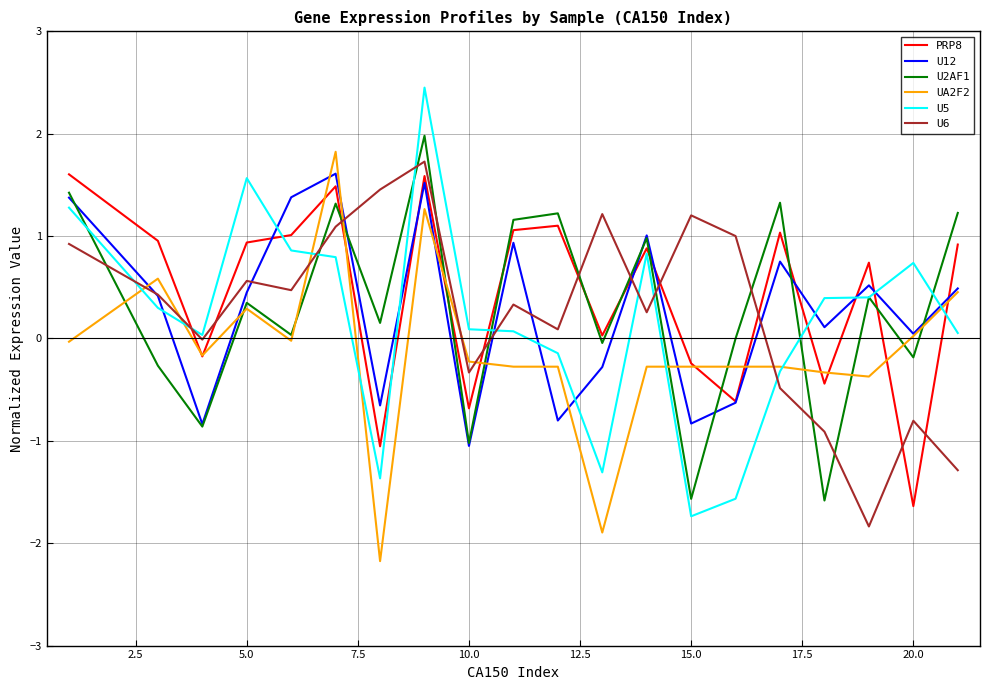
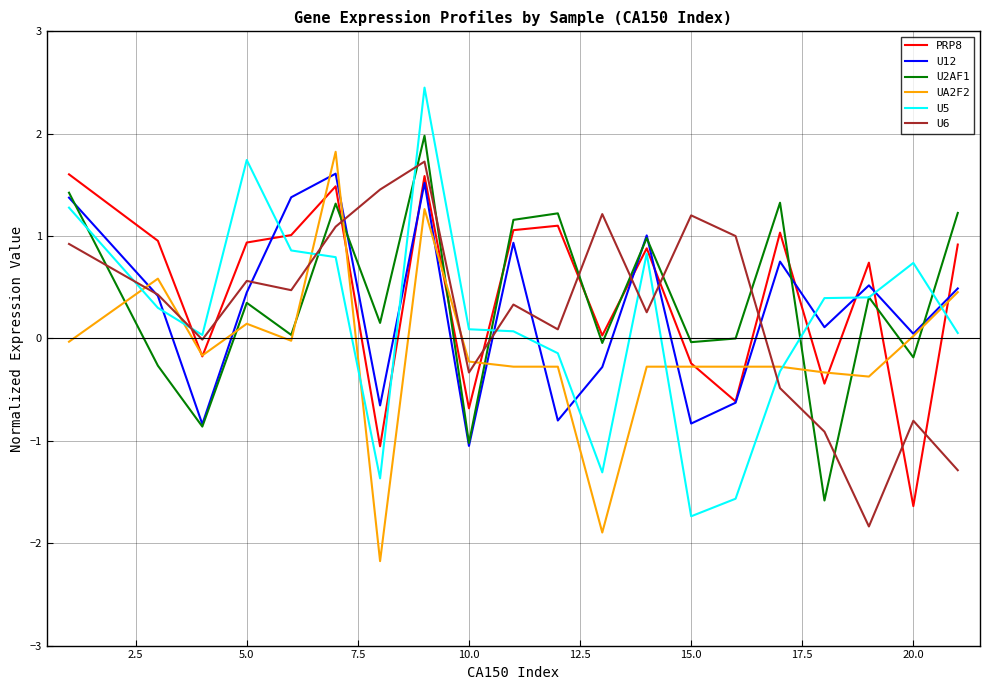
  {
    "PRP8": {
      "5.0": 0.94,
      "10.0": -0.68,
      "15.0": -0.24,
      "20.0": -1.64
    },
    "U12": {
      "5.0": 0.45,
      "10.0": -1.05,
      "15.0": -0.83
    },
    "U2AF1": {
      "5.0": 0.35,
      "10.0": -1.02,
-     "15.0": -1.57,
+     "15.0": -0.04,
      "20.0": -0.18
    },
    "UA2F2": {
-     "5.0": 0.29,
+     "5.0": 0.14,
      "10.0": -0.23,
      "15.0": -0.28
    },
    "U5": {
-     "5.0": 1.57,
+     "5.0": 1.74,
      "10.0": 0.09,
      "15.0": -1.74,
      "20.0": 0.74
    },
    "U6": {
      "5.0": 0.56,
      "10.0": -0.33,
      "15.0": 1.20,
      "20.0": -0.80
    }
  }
